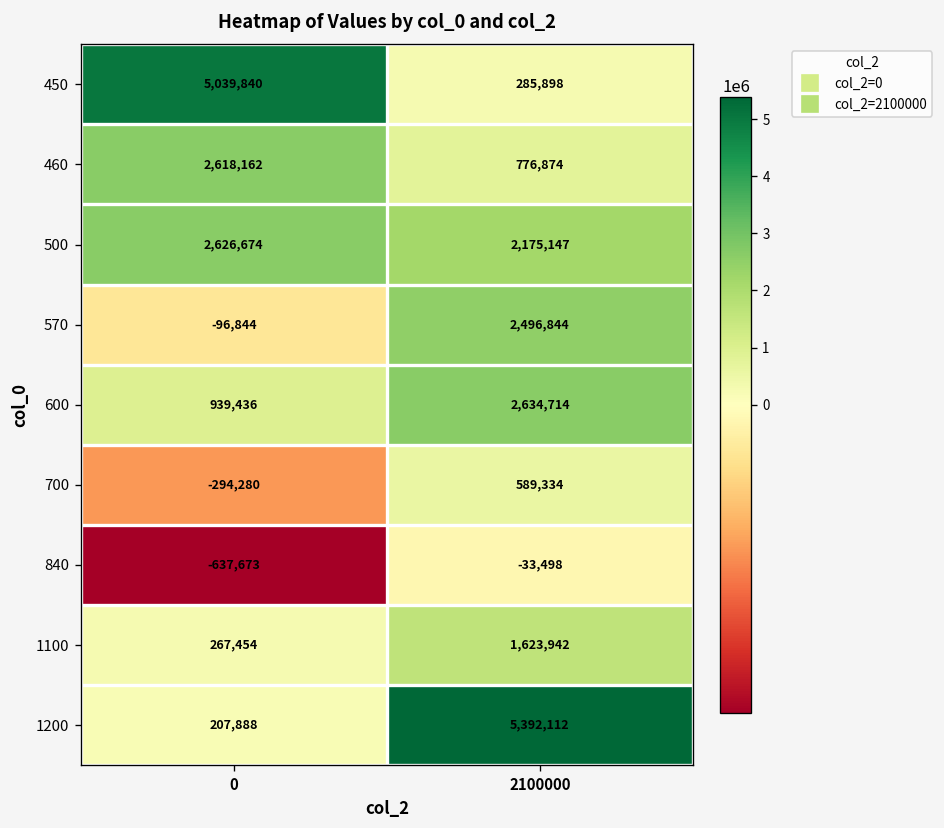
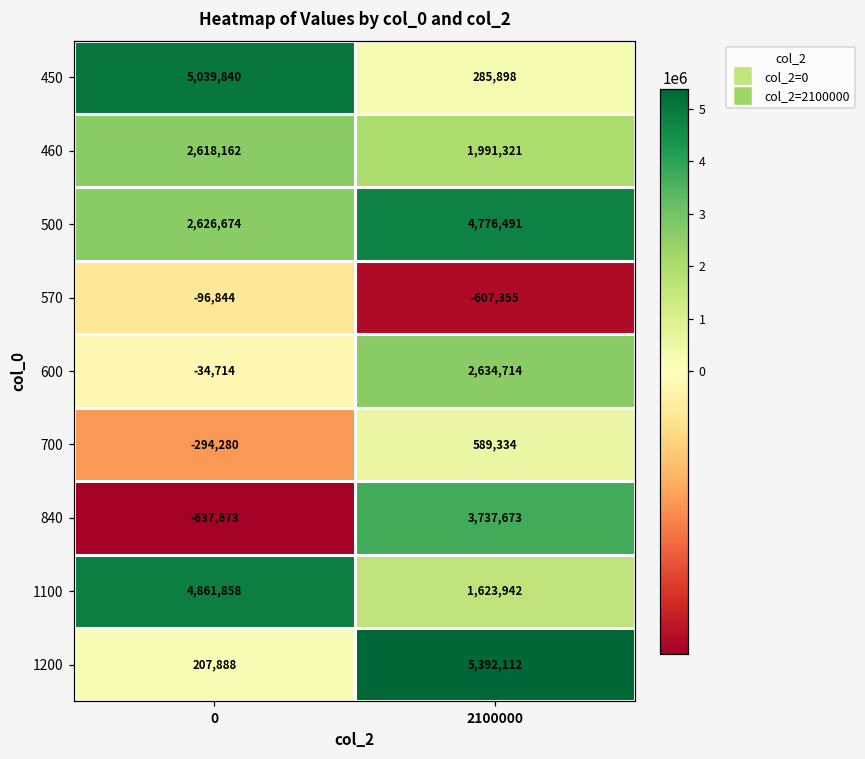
  {
    "450": {
      "0": "5,039,840",
      "2100000": "285,898"
    },
    "460": {
      "0": "2,618,162",
-     "2100000": "776,874"
+     "2100000": "1,991,321"
    },
    "500": {
      "0": "2,626,674",
-     "2100000": "2,175,147"
+     "2100000": "4,776,491"
    },
    "570": {
      "0": "-96,844",
-     "2100000": "2,496,844"
+     "2100000": "-607,355"
    },
    "600": {
-     "0": "939,436",
+     "0": "-34,714",
      "2100000": "2,634,714"
    },
    "700": {
      "0": "-294,280",
      "2100000": "589,334"
    },
    "840": {
      "0": "-637,673",
-     "2100000": "-33,498"
+     "2100000": "3,737,673"
    },
    "1100": {
-     "0": "267,454",
+     "0": "4,861,858",
      "2100000": "1,623,942"
    },
    "1200": {
      "0": "207,888",
      "2100000": "5,392,112"
    }
  }
